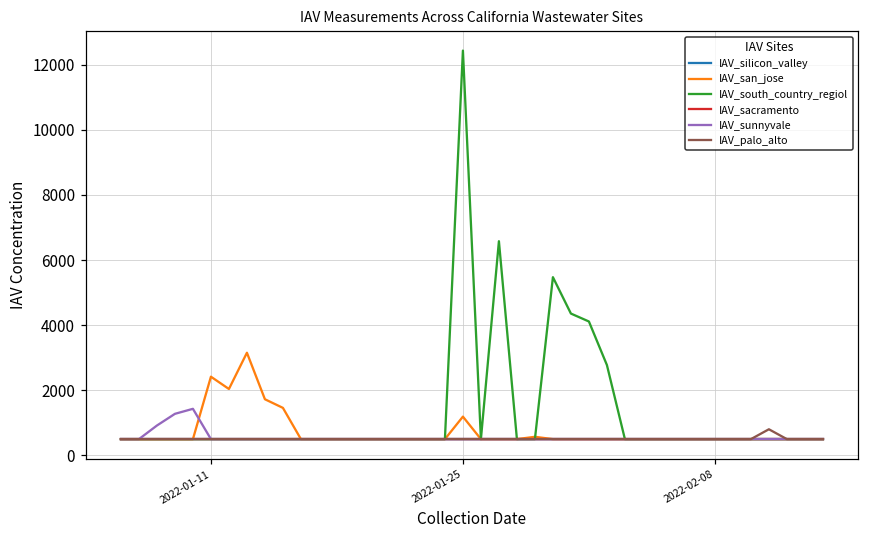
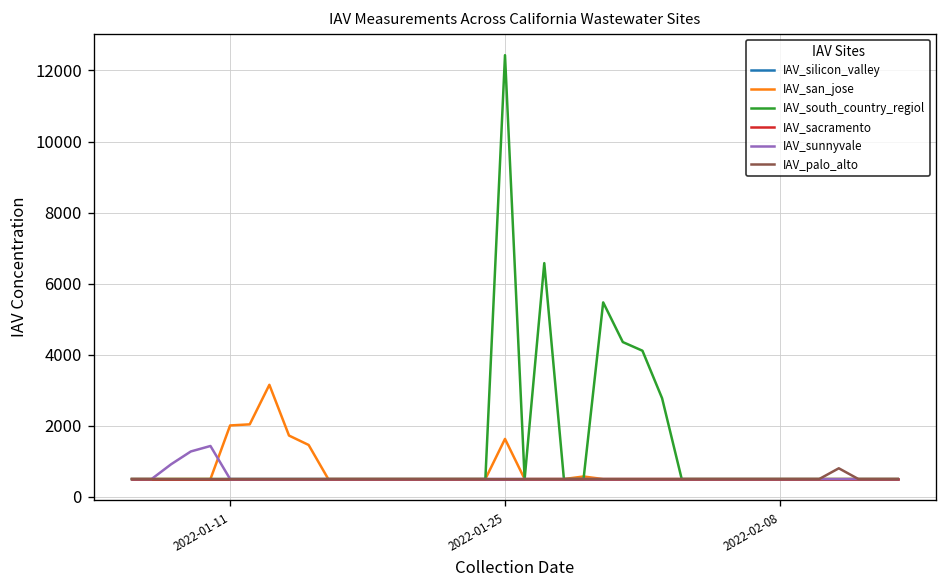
  {
    "IAV_san_jose": {
-     "2022-01-11": 2400,
-     "2022-01-25": 1200
+     "2022-01-11": 2000,
+     "2022-01-25": 1600
    },
    "IAV_south_country_regiol": {
      "2022-01-25": 12400
    }
  }
